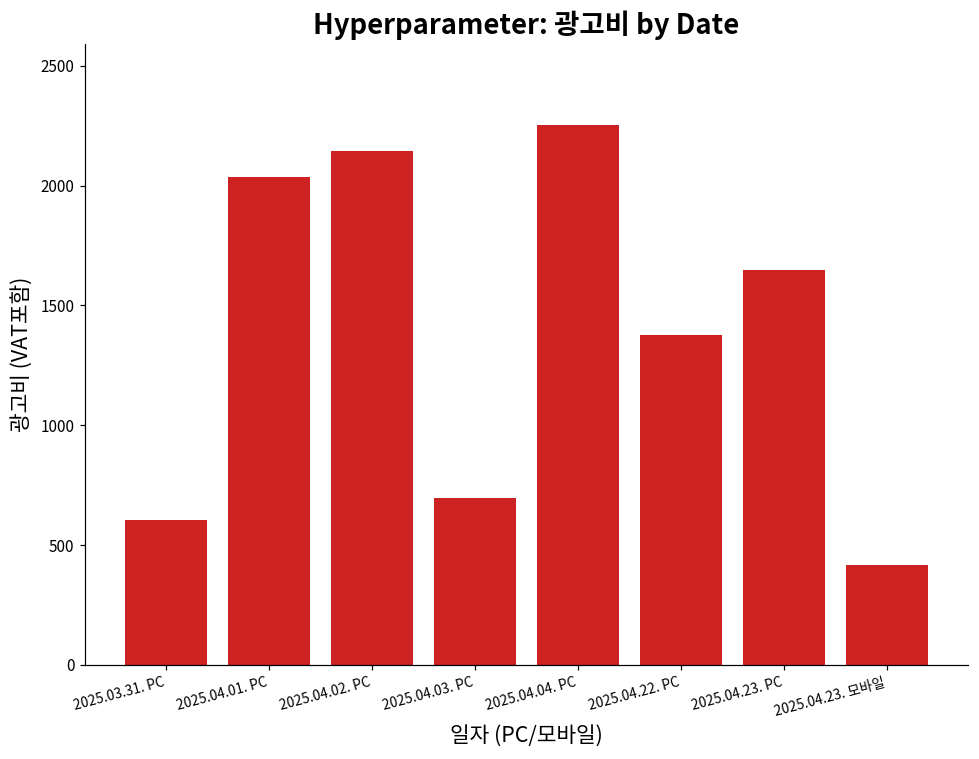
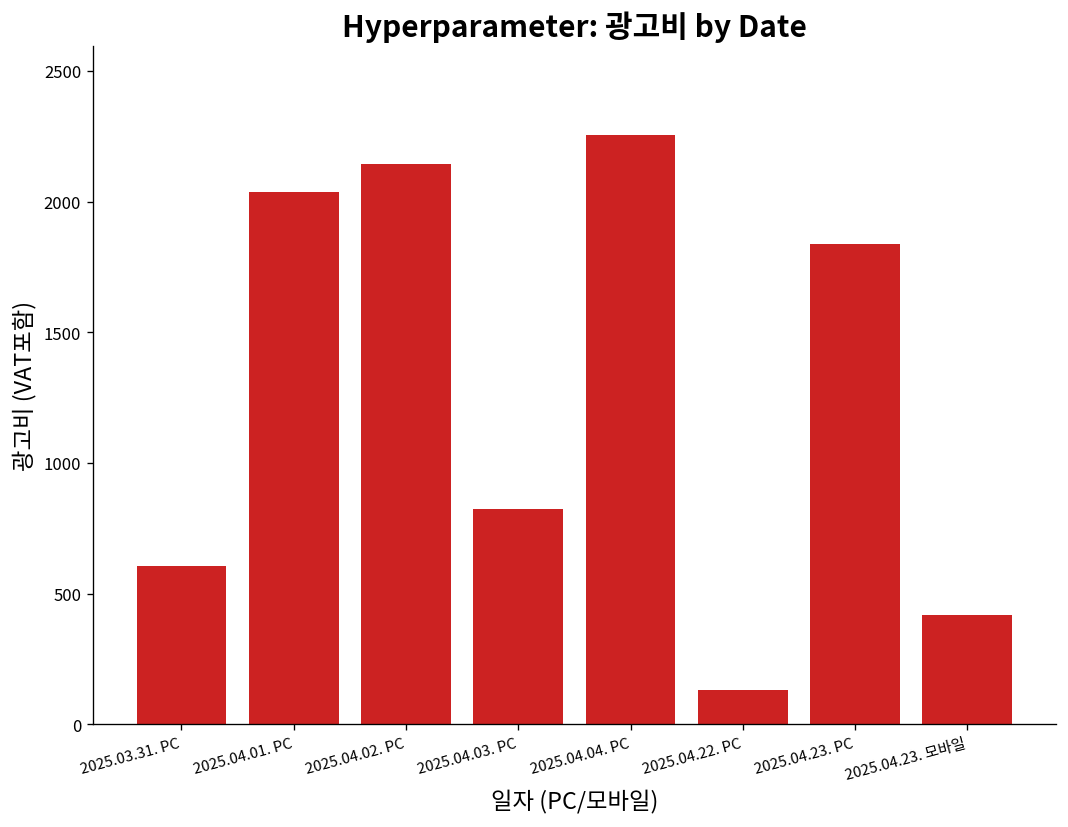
  {
    "2025.03.31. PC": 610,
    "2025.04.01. PC": 2040,
    "2025.04.02. PC": 2140,
-   "2025.04.03. PC": 700,
+   "2025.04.03. PC": 830,
    "2025.04.04. PC": 2260,
-   "2025.04.22. PC": 1380,
-   "2025.04.23. PC": 1650,
+   "2025.04.22. PC": 130,
+   "2025.04.23. PC": 1840,
    "2025.04.23. 모바일": 420
  }
